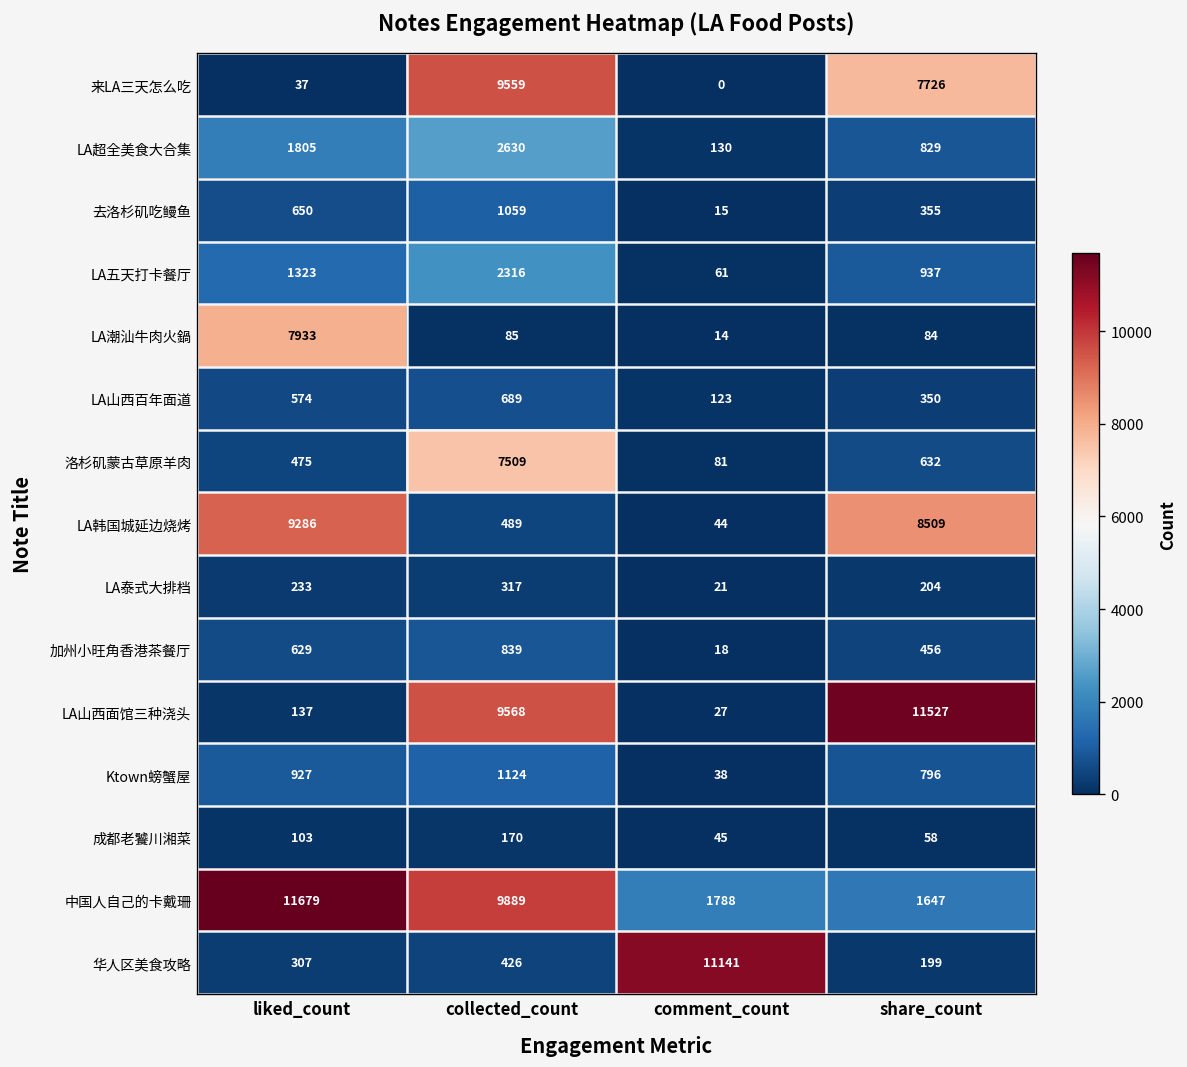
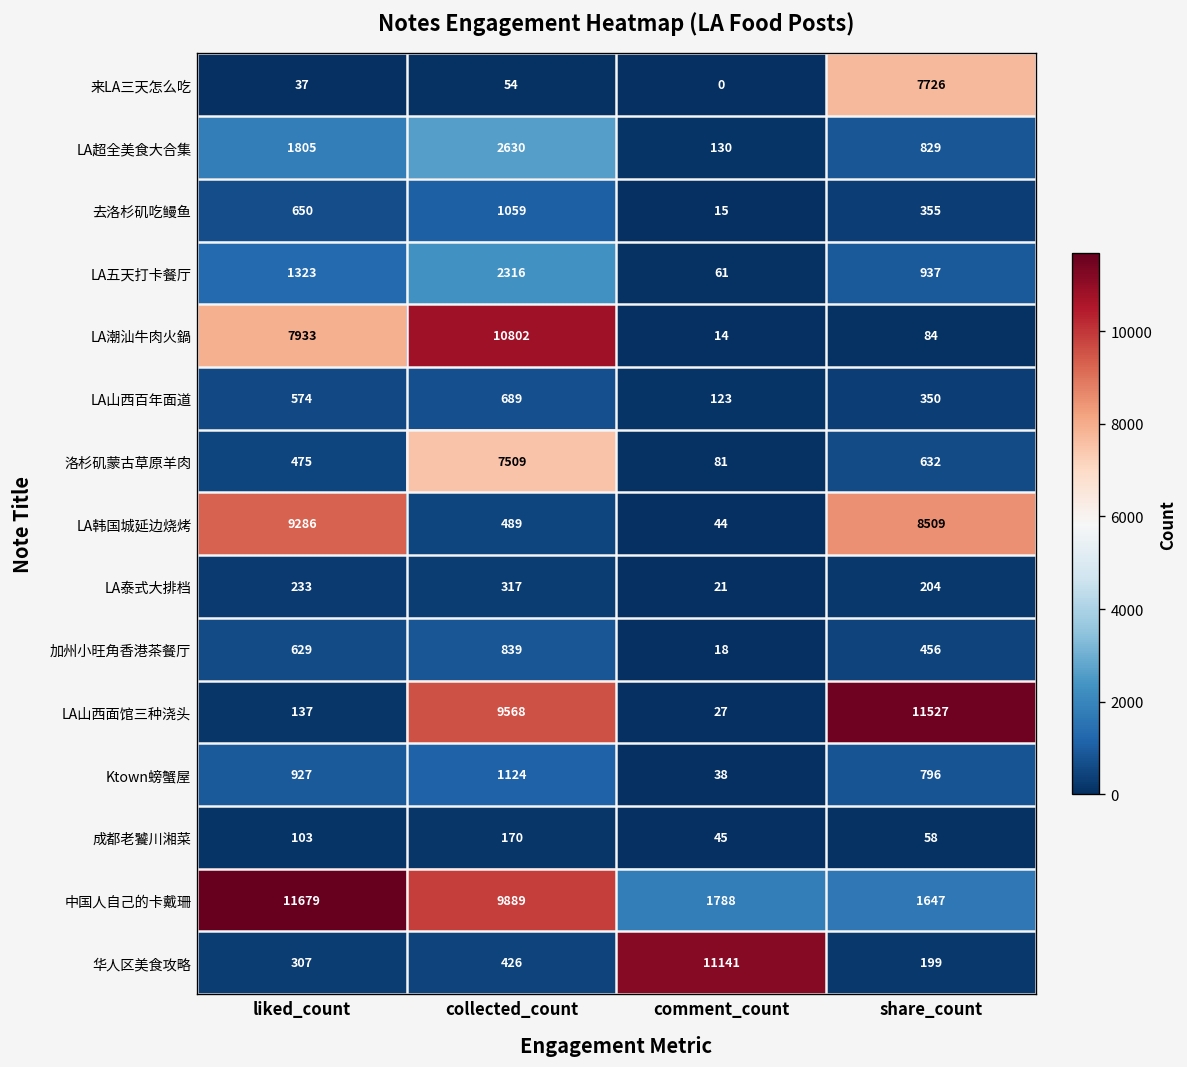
  {
    "来LA三天怎么吃": {
      "liked_count": 37,
-     "collected_count": 9559,
+     "collected_count": 54,
      "comment_count": 0,
      "share_count": 7726
    },
    "LA超全美食大合集": {
      "liked_count": 1805,
      "collected_count": 2630,
      "comment_count": 130,
      "share_count": 829
    },
    "去洛杉矶吃鳗鱼": {
      "liked_count": 650,
      "collected_count": 1059,
      "comment_count": 15,
      "share_count": 355
    },
    "LA五天打卡餐厅": {
      "liked_count": 1323,
      "collected_count": 2316,
      "comment_count": 61,
      "share_count": 937
    },
    "LA潮汕牛肉火鍋": {
      "liked_count": 7933,
-     "collected_count": 85,
+     "collected_count": 10802,
      "comment_count": 14,
      "share_count": 84
    },
    "LA山西百年面道": {
      "liked_count": 574,
      "collected_count": 689,
      "comment_count": 123,
      "share_count": 350
    },
    "洛杉矶蒙古草原羊肉": {
      "liked_count": 475,
      "collected_count": 7509,
      "comment_count": 81,
      "share_count": 632
    },
    "LA韩国城延边烧烤": {
      "liked_count": 9286,
      "collected_count": 489,
      "comment_count": 44,
      "share_count": 8509
    },
    "LA泰式大排档": {
      "liked_count": 233,
      "collected_count": 317,
      "comment_count": 21,
      "share_count": 204
    },
    "加州小旺角香港茶餐厅": {
      "liked_count": 629,
      "collected_count": 839,
      "comment_count": 18,
      "share_count": 456
    },
    "LA山西面馆三种浇头": {
      "liked_count": 137,
      "collected_count": 9568,
      "comment_count": 27,
      "share_count": 11527
    },
    "Ktown螃蟹屋": {
      "liked_count": 927,
      "collected_count": 1124,
      "comment_count": 38,
      "share_count": 796
    },
    "成都老饕川湘菜": {
      "liked_count": 103,
      "collected_count": 170,
      "comment_count": 45,
      "share_count": 58
    },
    "中国人自己的卡戴珊": {
      "liked_count": 11679,
      "collected_count": 9889,
      "comment_count": 1788,
      "share_count": 1647
    },
    "华人区美食攻略": {
      "liked_count": 307,
      "collected_count": 426,
      "comment_count": 11141,
      "share_count": 199
    }
  }
